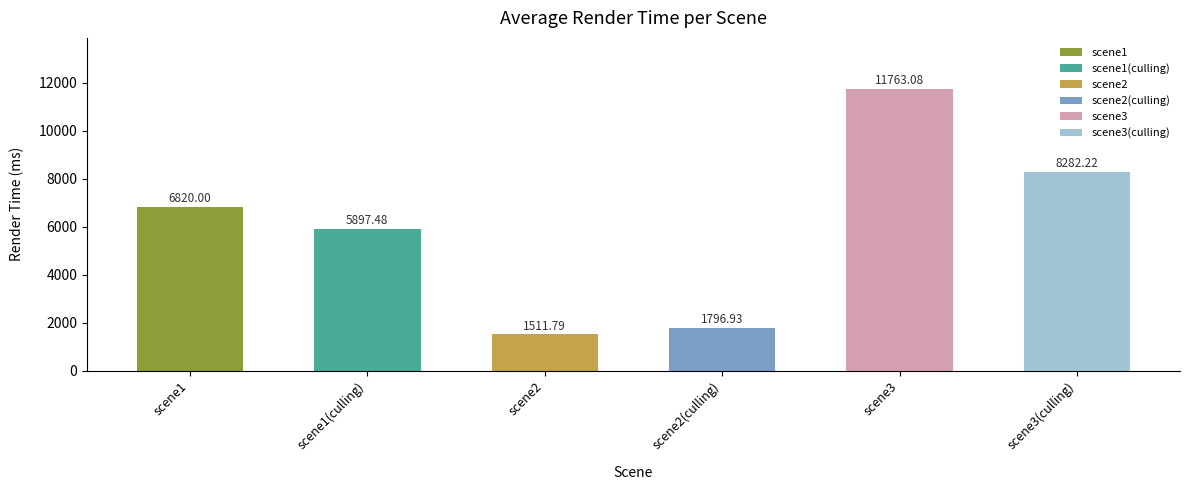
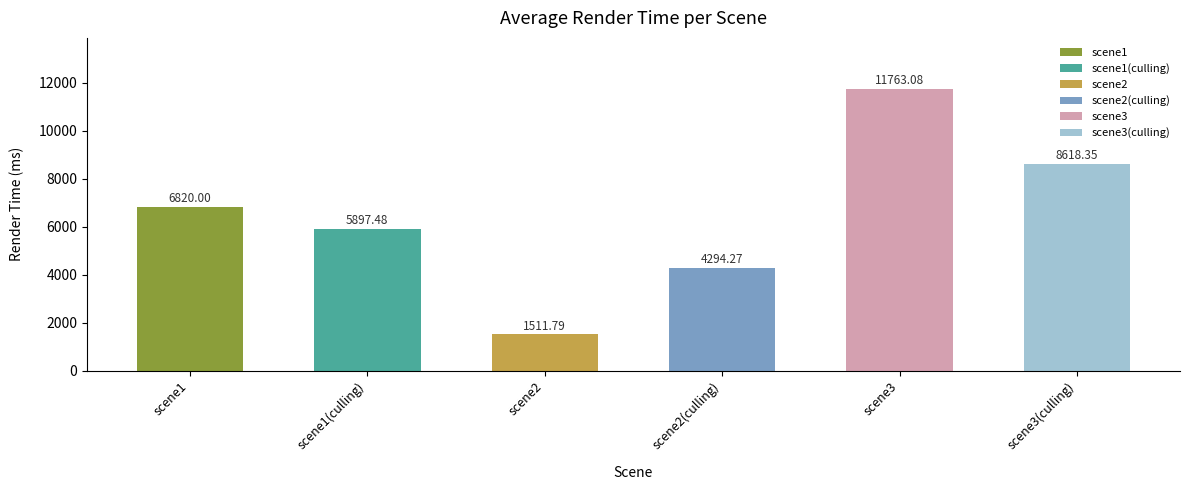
  {
    "scene1": 6820.00,
    "scene1(culling)": 5897.48,
    "scene2": 1511.79,
-   "scene2(culling)": 1796.93,
+   "scene2(culling)": 4294.27,
    "scene3": 11763.08,
-   "scene3(culling)": 8282.22
+   "scene3(culling)": 8618.35
  }
